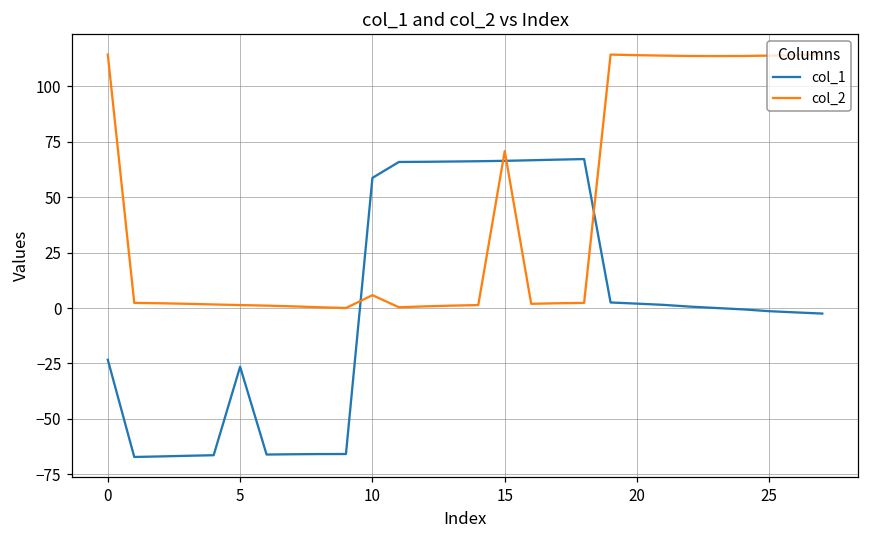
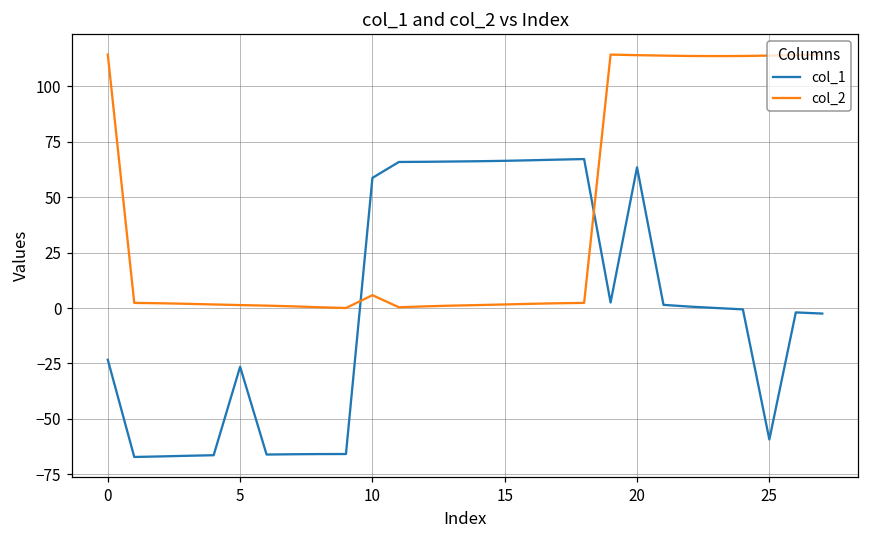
  {
    "col_1": {
      "0": -23,
      "5": -27,
      "10": 59,
      "15": 66,
-     "20": 2,
-     "25": -1
+     "20": 63,
+     "25": -59
    },
    "col_2": {
      "0": 114,
      "5": 1,
      "10": 6,
-     "15": 71,
+     "15": 2,
      "20": 114
    }
  }
